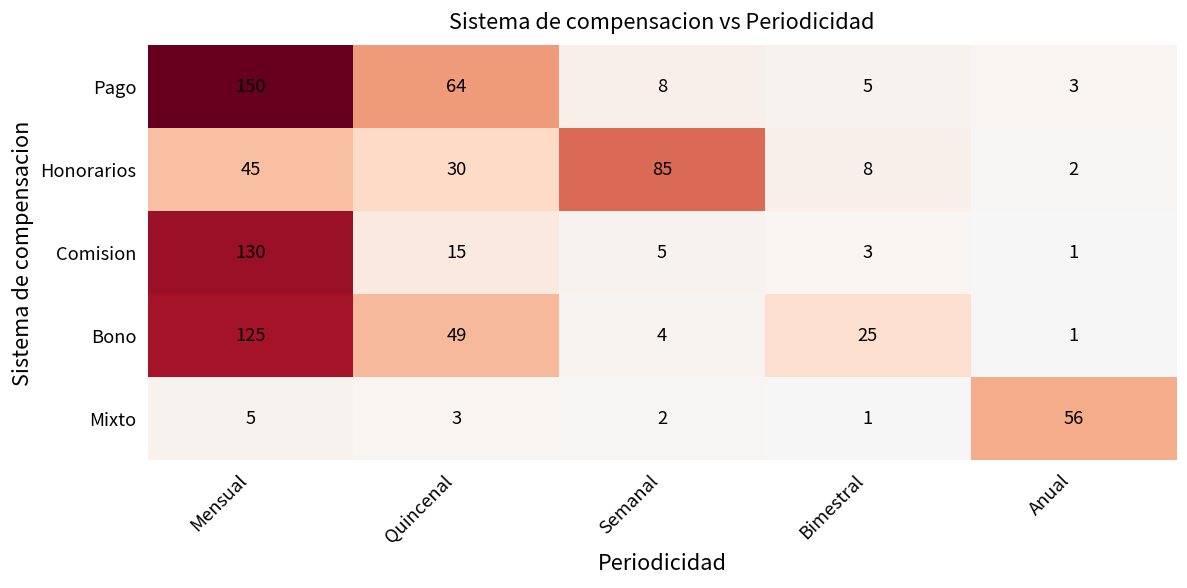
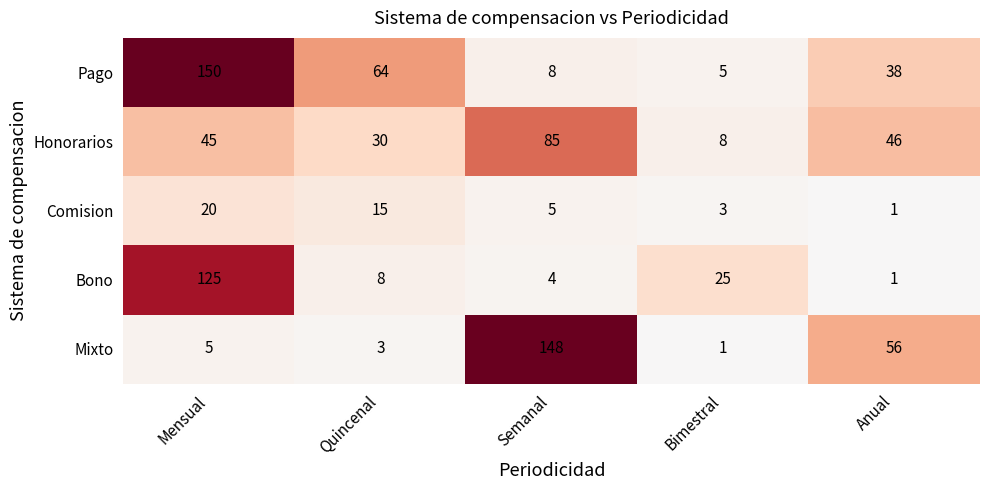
  {
    "Pago": {
      "Mensual": 150,
      "Quincenal": 64,
      "Semanal": 8,
      "Bimestral": 5,
-     "Anual": 3
+     "Anual": 38
    },
    "Honorarios": {
      "Mensual": 45,
      "Quincenal": 30,
      "Semanal": 85,
      "Bimestral": 8,
-     "Anual": 2
+     "Anual": 46
    },
    "Comision": {
-     "Mensual": 130,
+     "Mensual": 20,
      "Quincenal": 15,
      "Semanal": 5,
      "Bimestral": 3,
      "Anual": 1
    },
    "Bono": {
      "Mensual": 125,
-     "Quincenal": 49,
+     "Quincenal": 8,
      "Semanal": 4,
      "Bimestral": 25,
      "Anual": 1
    },
    "Mixto": {
      "Mensual": 5,
      "Quincenal": 3,
-     "Semanal": 2,
+     "Semanal": 148,
      "Bimestral": 1,
      "Anual": 56
    }
  }
